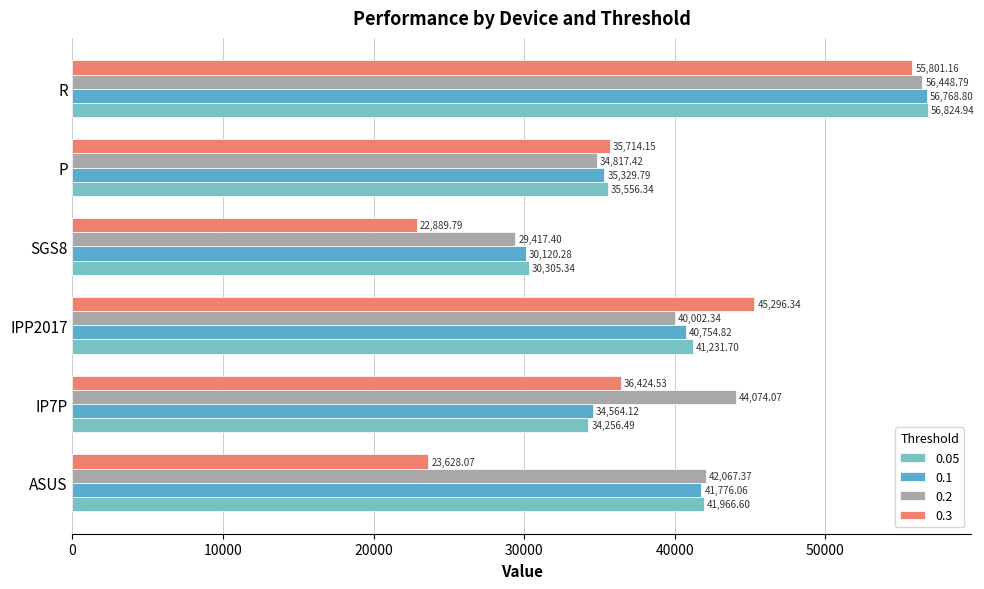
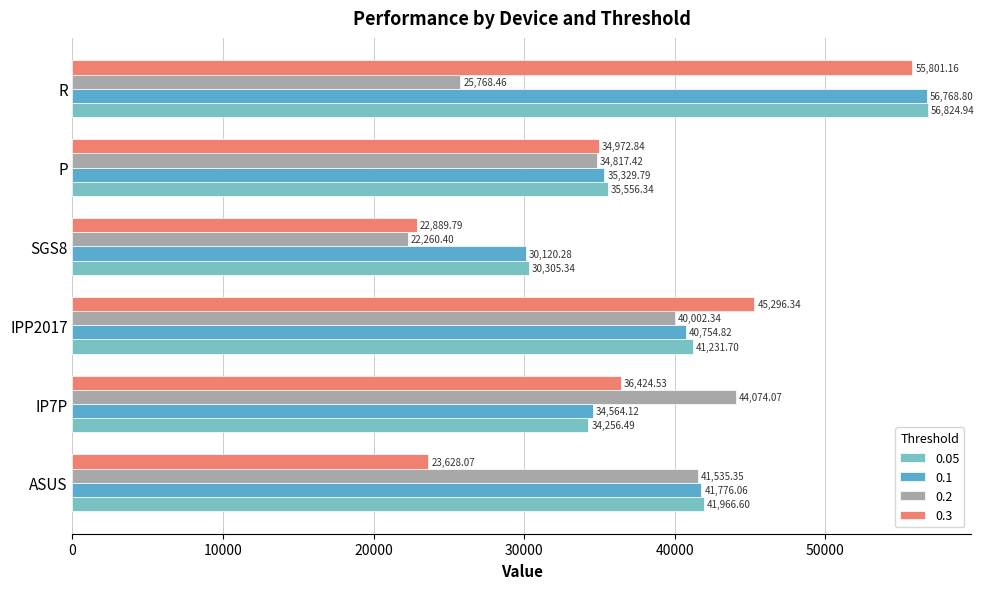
  {
    "0.2": {
-     "R": "56,448.79",
+     "R": "25,768.46",
      "P": "34,817.42",
-     "SGS8": "29,417.40",
+     "SGS8": "22,260.40",
      "IPP2017": "40,002.34",
      "IP7P": "44,074.07",
-     "ASUS": "42,067.37"
+     "ASUS": "41,535.35"
    },
    "0.3": {
      "R": "55,801.16",
-     "P": "35,714.15",
+     "P": "34,972.84",
      "SGS8": "22,889.79",
      "IPP2017": "45,296.34",
      "IP7P": "36,424.53",
      "ASUS": "23,628.07"
    }
  }
